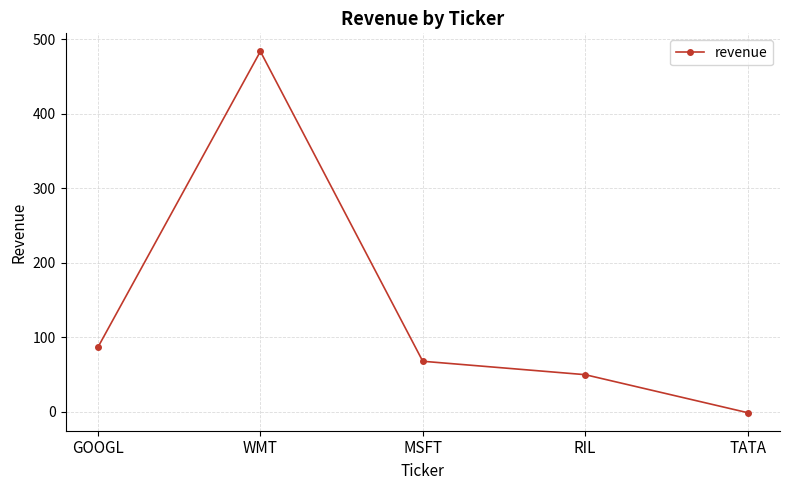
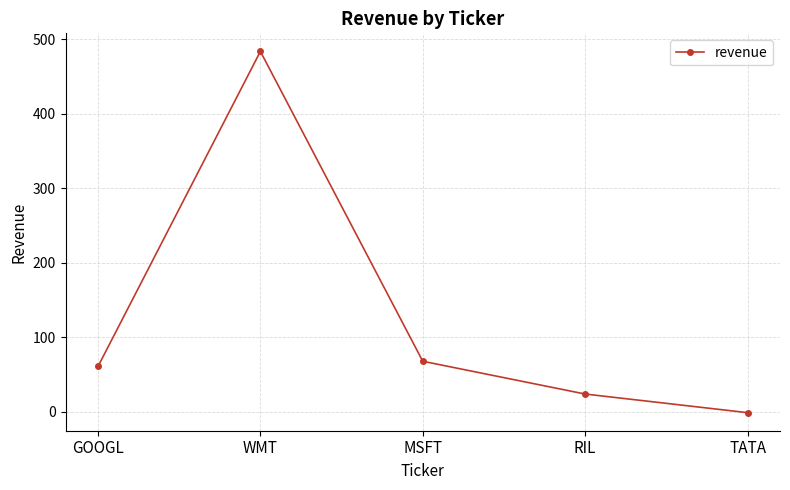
  {
-   "GOOGL": 90,
+   "GOOGL": 60,
    "WMT": 480,
    "MSFT": 70,
-   "RIL": 50,
+   "RIL": 20,
    "TATA": 0
  }
